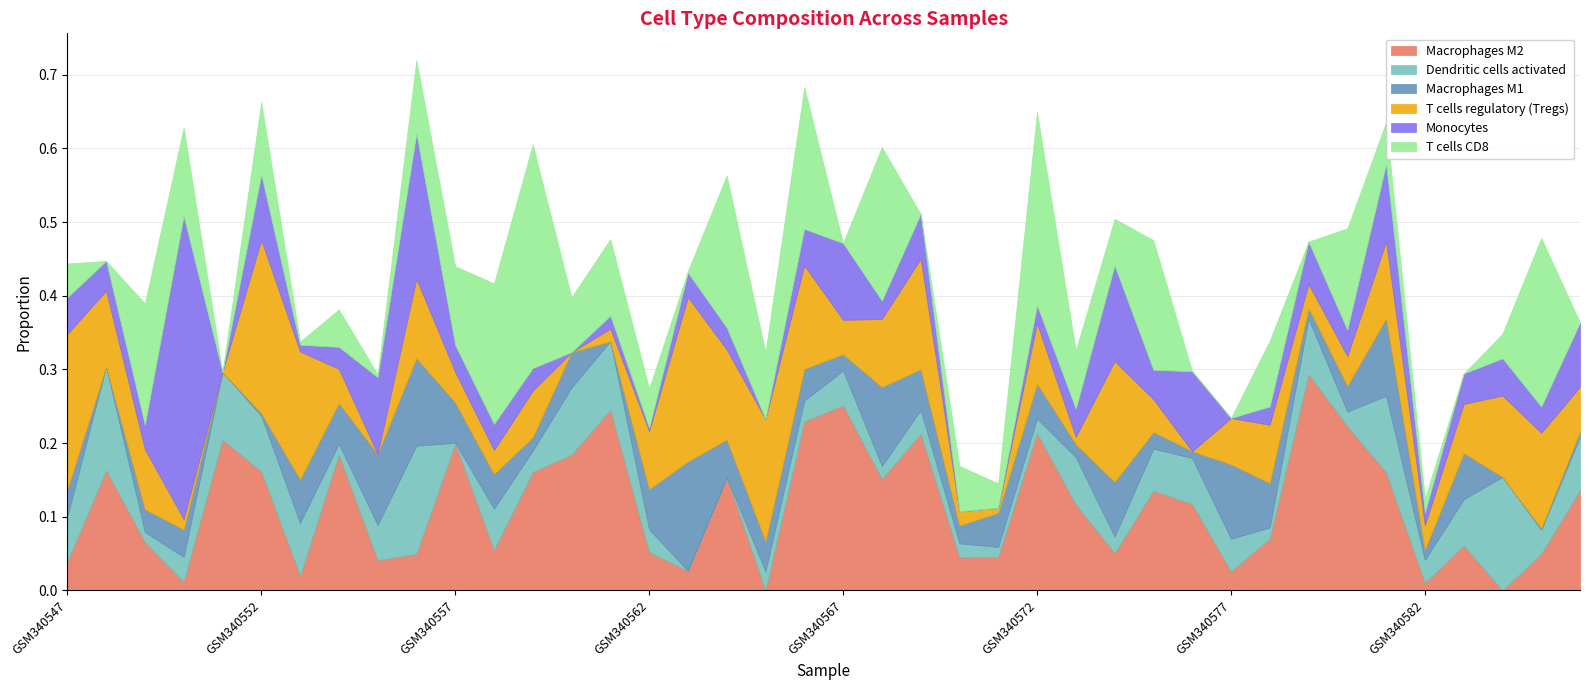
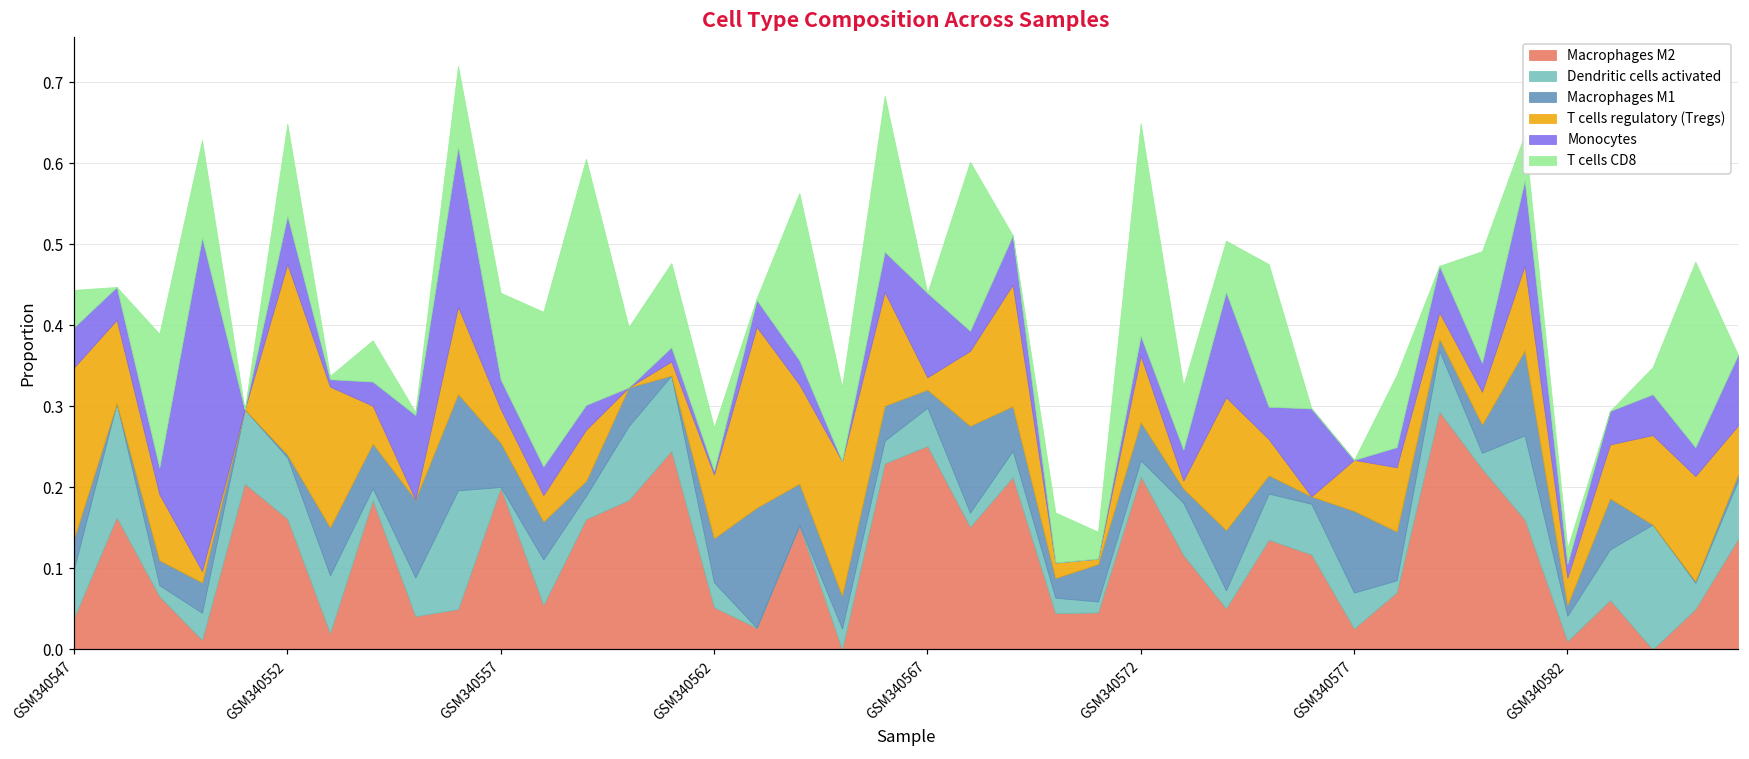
  {
    "Macrophages M2": {
      "GSM340547": 0.04,
      "GSM340552": 0.16,
      "GSM340562": 0.05,
      "GSM340567": 0.25,
      "GSM340572": 0.21,
      "GSM340577": 0.03,
      "GSM340582": 0.01
    },
    "T cells regulatory (Tregs)": {
      "GSM340547": 0.21,
      "GSM340552": 0.24,
      "GSM340557": 0.04,
      "GSM340562": 0.08,
-     "GSM340567": 0.05,
+     "GSM340567": 0.02,
      "GSM340572": 0.08,
      "GSM340582": 0.03
    },
    "Monocytes": {
      "GSM340547": 0.05,
-     "GSM340552": 0.09,
+     "GSM340552": 0.06,
      "GSM340557": 0.04,
      "GSM340562": 0.00,
      "GSM340572": 0.02,
      "GSM340582": 0.02
    },
    "T cells CD8": {
      "GSM340547": 0.05,
-     "GSM340552": 0.10,
+     "GSM340552": 0.11,
      "GSM340557": 0.11,
      "GSM340562": 0.05,
      "GSM340572": 0.26,
      "GSM340582": 0.02
    }
  }
